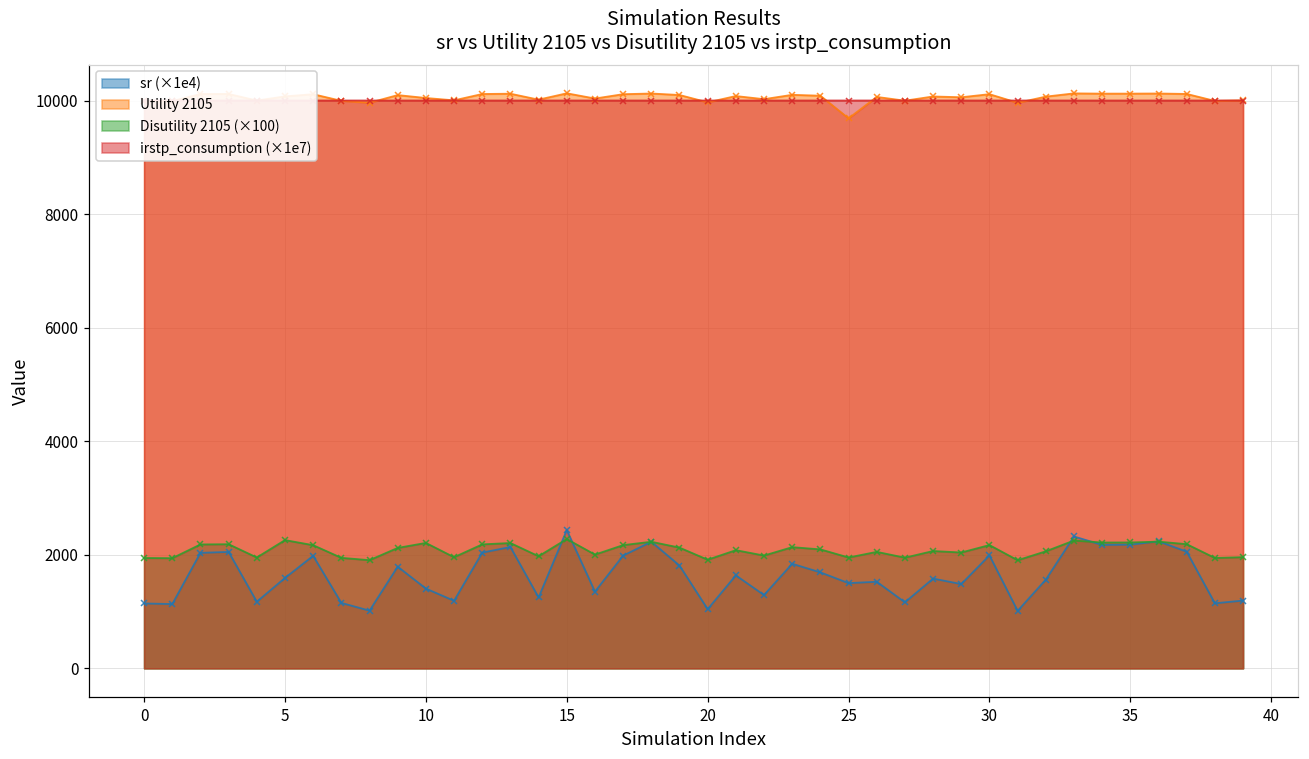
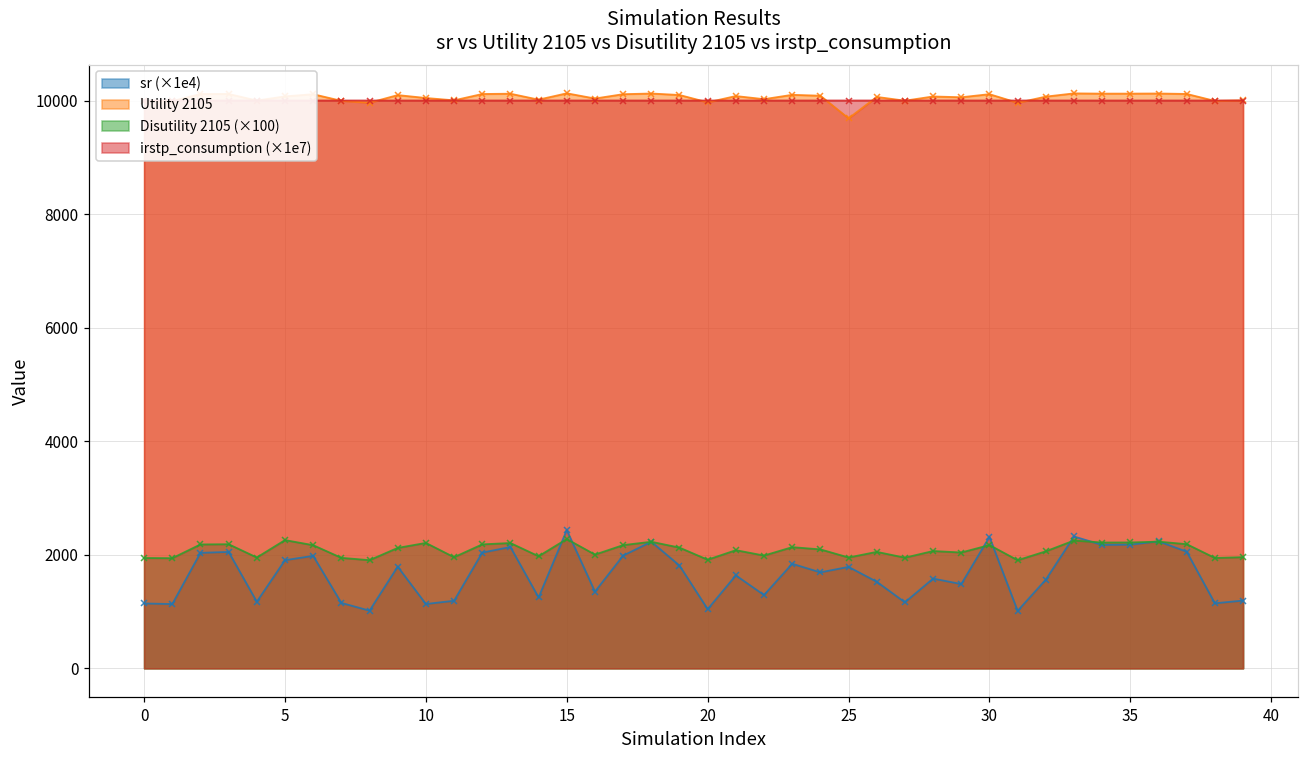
  {
    "sr (×1e4)": {
      "0": 1100,
-     "5": 1600,
-     "10": 1400,
+     "5": 1900,
+     "10": 1100,
      "15": 2400,
      "20": 1000,
-     "25": 1500,
-     "30": 2000
+     "25": 1800,
+     "30": 2300
    },
    "Utility 2105": {
      "15": 10100,
      "25": 9700,
      "30": 10100,
      "35": 10100
    },
    "Disutility 2105 (×100)": {
      "0": 1900,
      "5": 2300,
      "10": 2200,
      "15": 2300,
      "20": 1900,
      "25": 2000,
      "30": 2200
    },
    "irstp_consumption (×1e7)": {
      "15": 10000,
      "25": 10000,
      "30": 10000,
      "35": 10000
    }
  }
